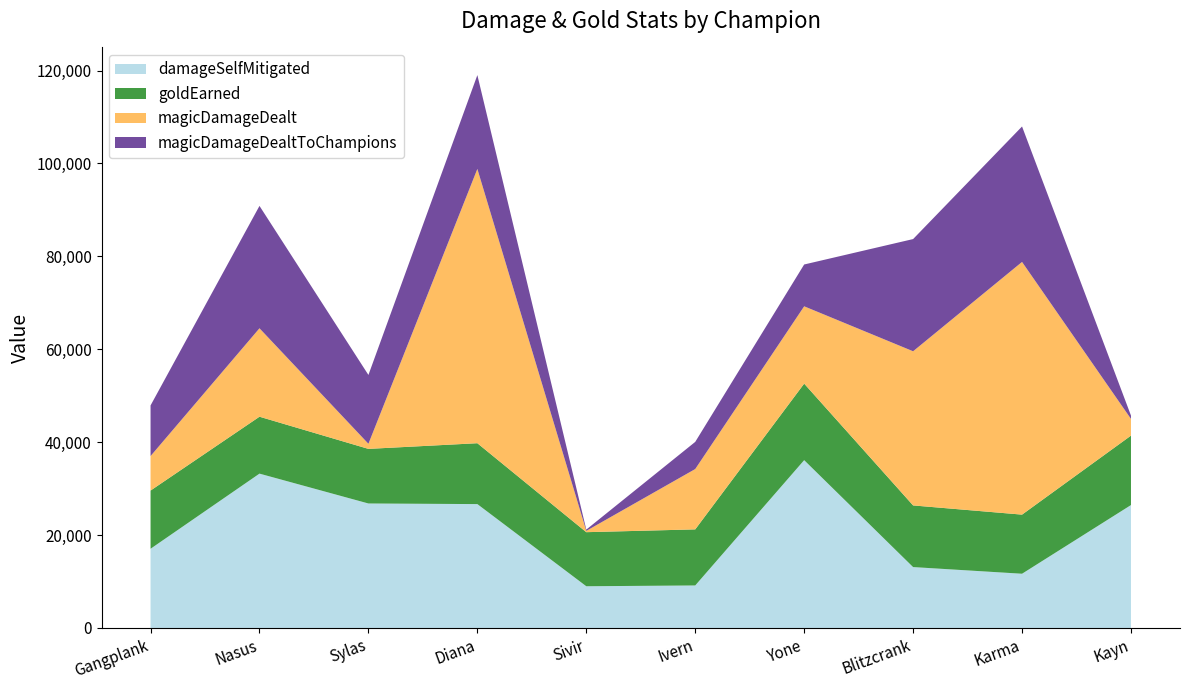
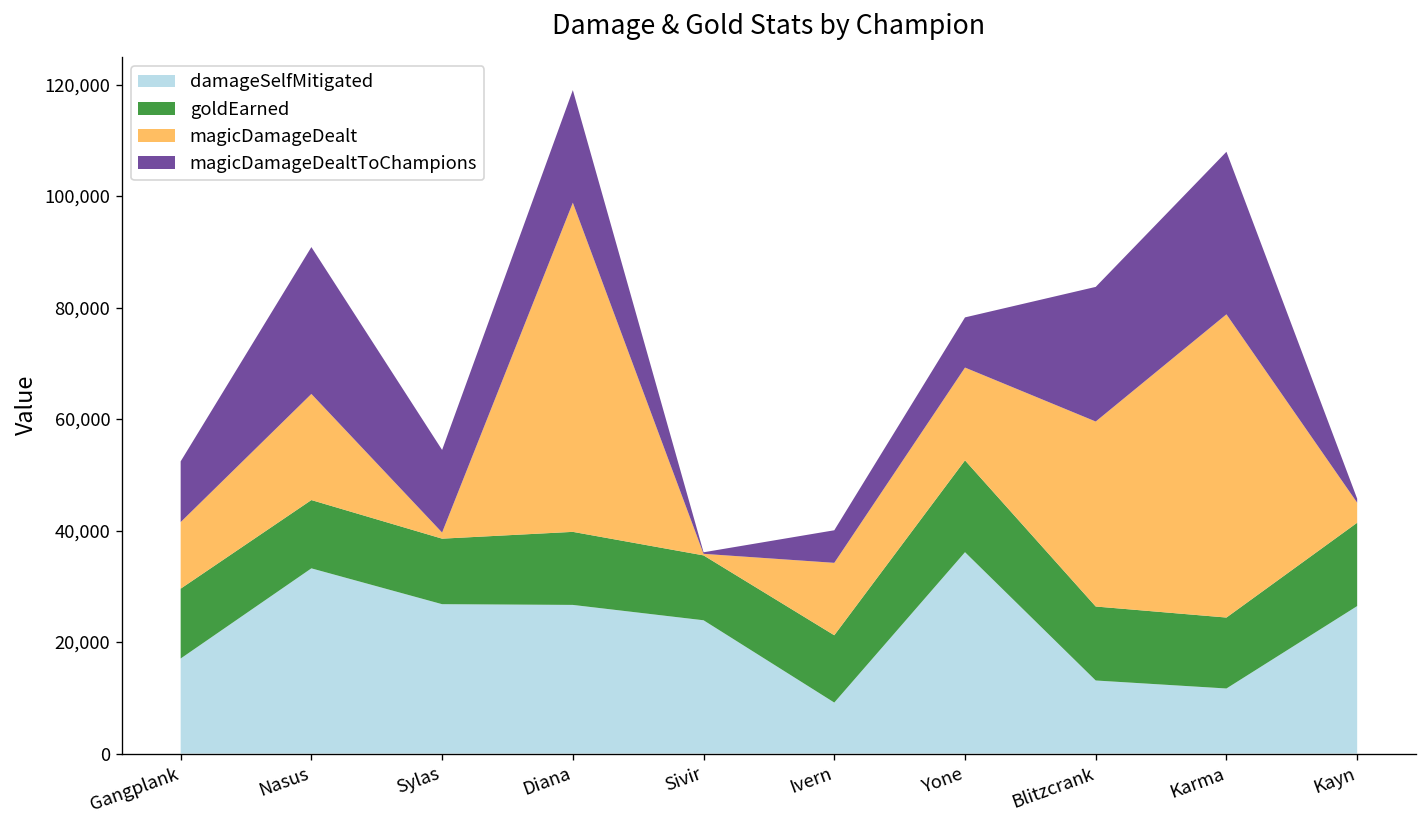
  {
    "damageSelfMitigated": {
      "Gangplank": "17,000",
      "Nasus": "33,000",
      "Sylas": "27,000",
      "Diana": "27,000",
-     "Sivir": "9,000",
+     "Sivir": "24,000",
      "Ivern": "9,000",
      "Yone": "36,000",
      "Blitzcrank": "13,000",
      "Karma": "12,000",
      "Kayn": "26,000"
    },
    "goldEarned": {
      "Gangplank": "13,000",
      "Nasus": "12,000",
      "Sylas": "12,000",
      "Diana": "13,000",
      "Ivern": "12,000",
      "Yone": "16,000",
      "Blitzcrank": "13,000",
      "Karma": "13,000",
      "Kayn": "15,000"
    },
    "magicDamageDealt": {
-     "Gangplank": "7,000",
+     "Gangplank": "12,000",
      "Nasus": "19,000",
      "Sylas": "1,000",
      "Diana": "59,000",
      "Ivern": "13,000",
      "Yone": "17,000",
      "Blitzcrank": "33,000",
      "Karma": "54,000",
      "Kayn": "4,000"
    },
    "magicDamageDealtToChampions": {
      "Gangplank": "11,000",
      "Nasus": "26,000",
      "Sylas": "15,000",
      "Diana": "20,000",
      "Ivern": "6,000",
      "Yone": "9,000",
      "Blitzcrank": "24,000",
      "Karma": "29,000",
      "Kayn": "1,000"
    }
  }
